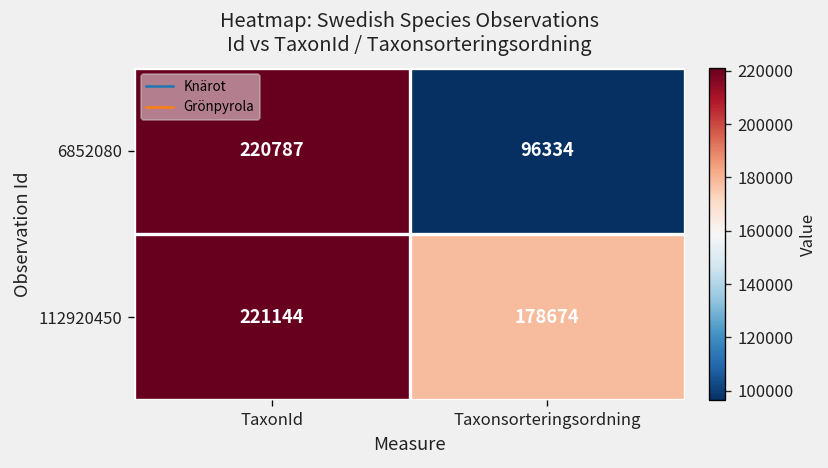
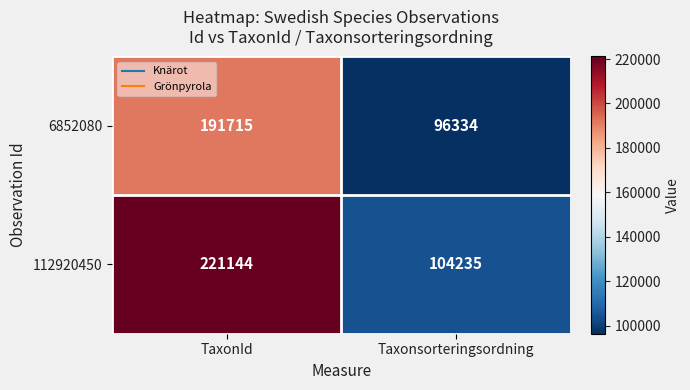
  {
    "6852080": {
-     "TaxonId": 220787,
+     "TaxonId": 191715,
      "Taxonsorteringsordning": 96334
    },
    "112920450": {
      "TaxonId": 221144,
-     "Taxonsorteringsordning": 178674
+     "Taxonsorteringsordning": 104235
    }
  }
